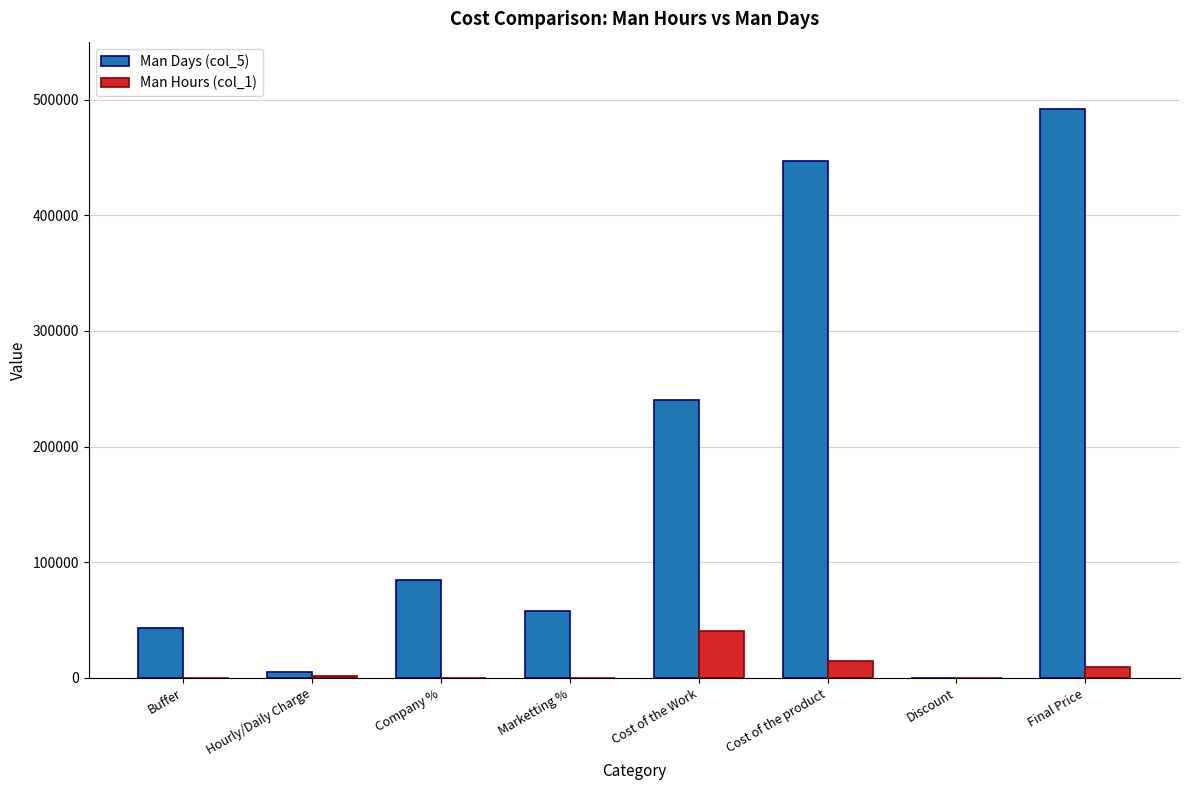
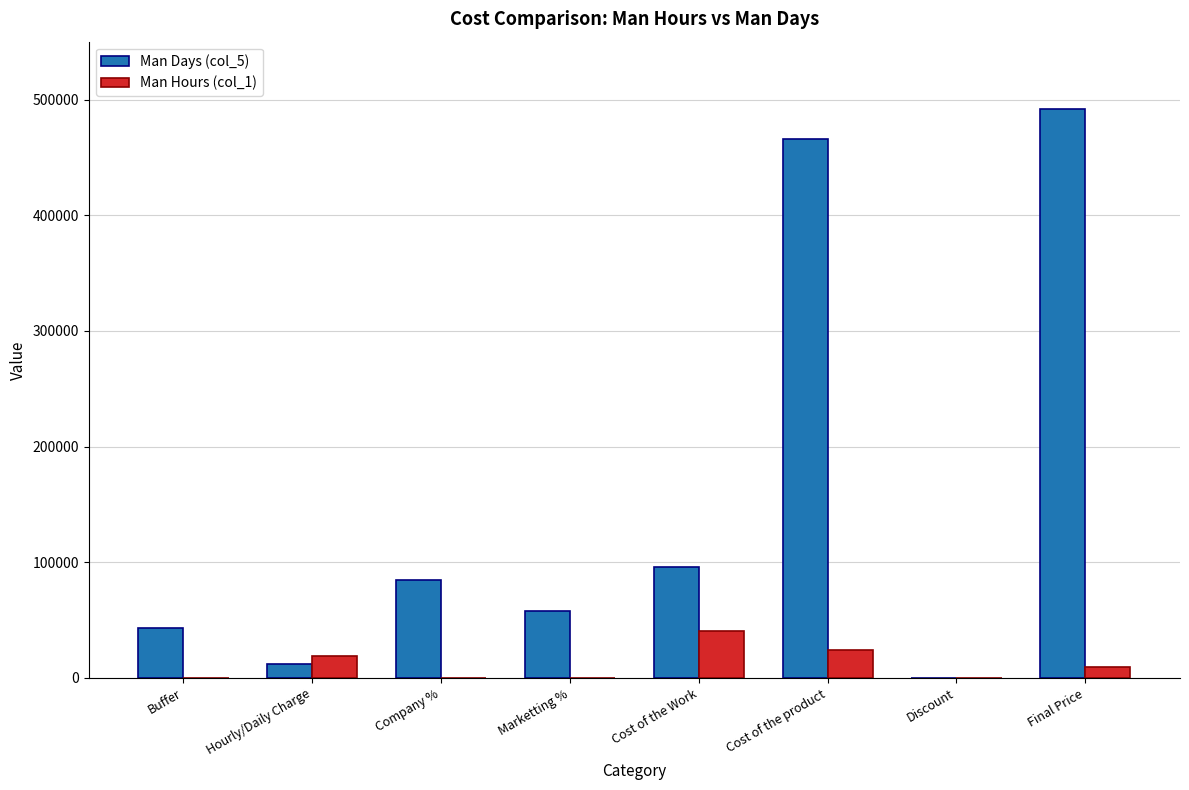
  {
    "Man Days (col_5)": {
      "Buffer": 43000,
-     "Hourly/Daily Charge": 5000,
+     "Hourly/Daily Charge": 13000,
      "Company %": 85000,
      "Marketting %": 58000,
-     "Cost of the Work": 241000,
-     "Cost of the product": 447000,
+     "Cost of the Work": 96000,
+     "Cost of the product": 466000,
      "Final Price": 492000
    },
    "Man Hours (col_1)": {
-     "Hourly/Daily Charge": 2000,
+     "Hourly/Daily Charge": 19000,
      "Company %": 0,
      "Marketting %": 0,
      "Cost of the Work": 40000,
-     "Cost of the product": 15000,
+     "Cost of the product": 25000,
      "Final Price": 9000
    }
  }
